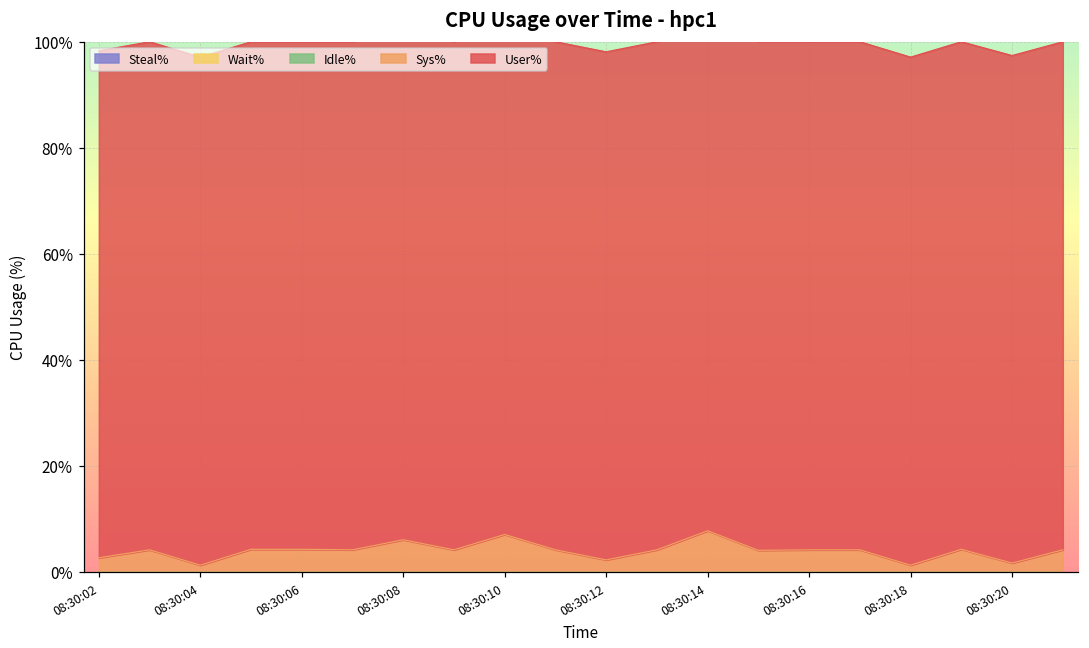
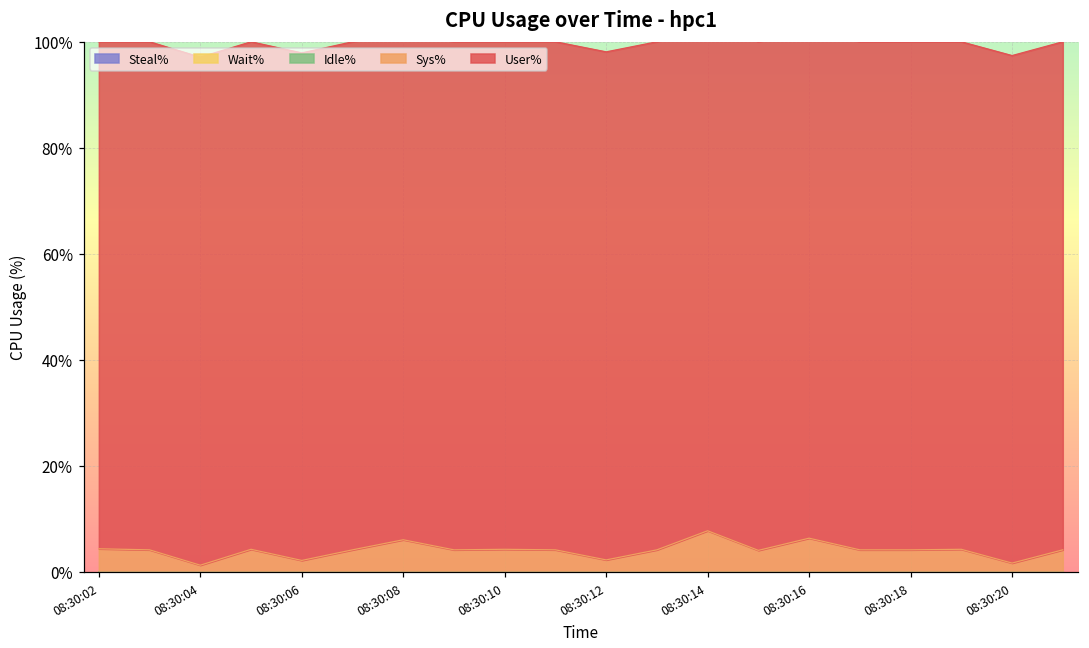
  {
    "Idle%": {
      "08:30:02": "0%",
      "08:30:04": "0%",
      "08:30:06": "0%",
      "08:30:08": "0%",
      "08:30:10": "0%",
      "08:30:12": "0%",
      "08:30:14": "0%",
      "08:30:16": "0%",
      "08:30:18": "0%",
      "08:30:20": "0%"
    },
    "Sys%": {
-     "08:30:02": "3%",
+     "08:30:02": "4%",
      "08:30:04": "1%",
-     "08:30:06": "4%",
+     "08:30:06": "2%",
      "08:30:08": "6%",
-     "08:30:10": "7%",
+     "08:30:10": "4%",
      "08:30:12": "2%",
      "08:30:14": "8%",
-     "08:30:16": "4%",
-     "08:30:18": "1%",
+     "08:30:16": "6%",
+     "08:30:18": "4%",
      "08:30:20": "2%"
    },
    "User%": {
      "08:30:12": "96%",
      "08:30:18": "96%",
      "08:30:20": "96%"
    }
  }
